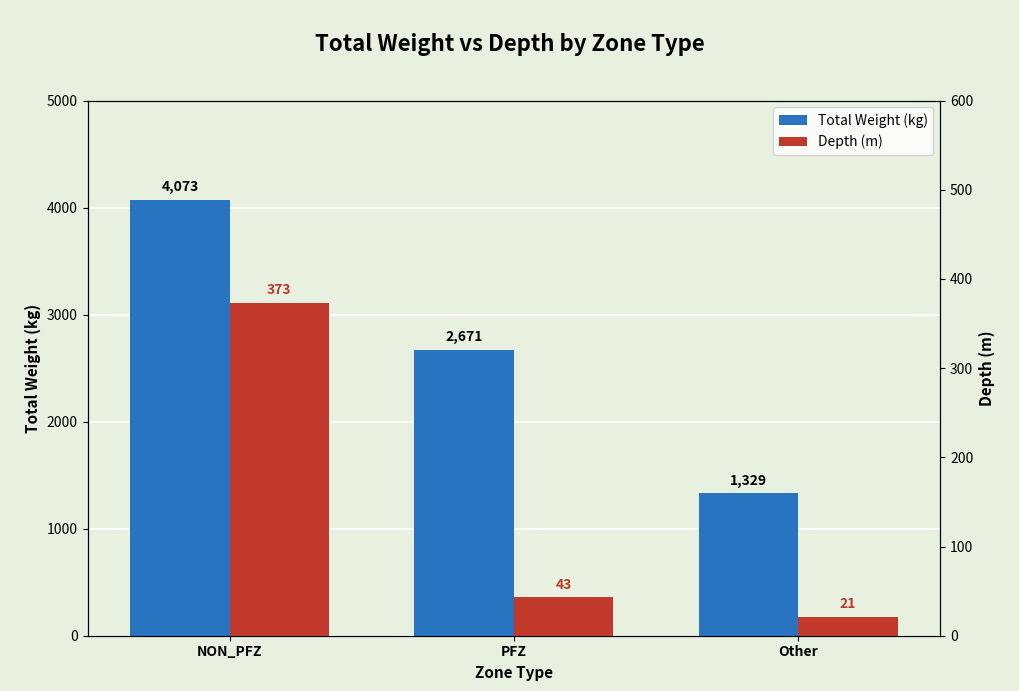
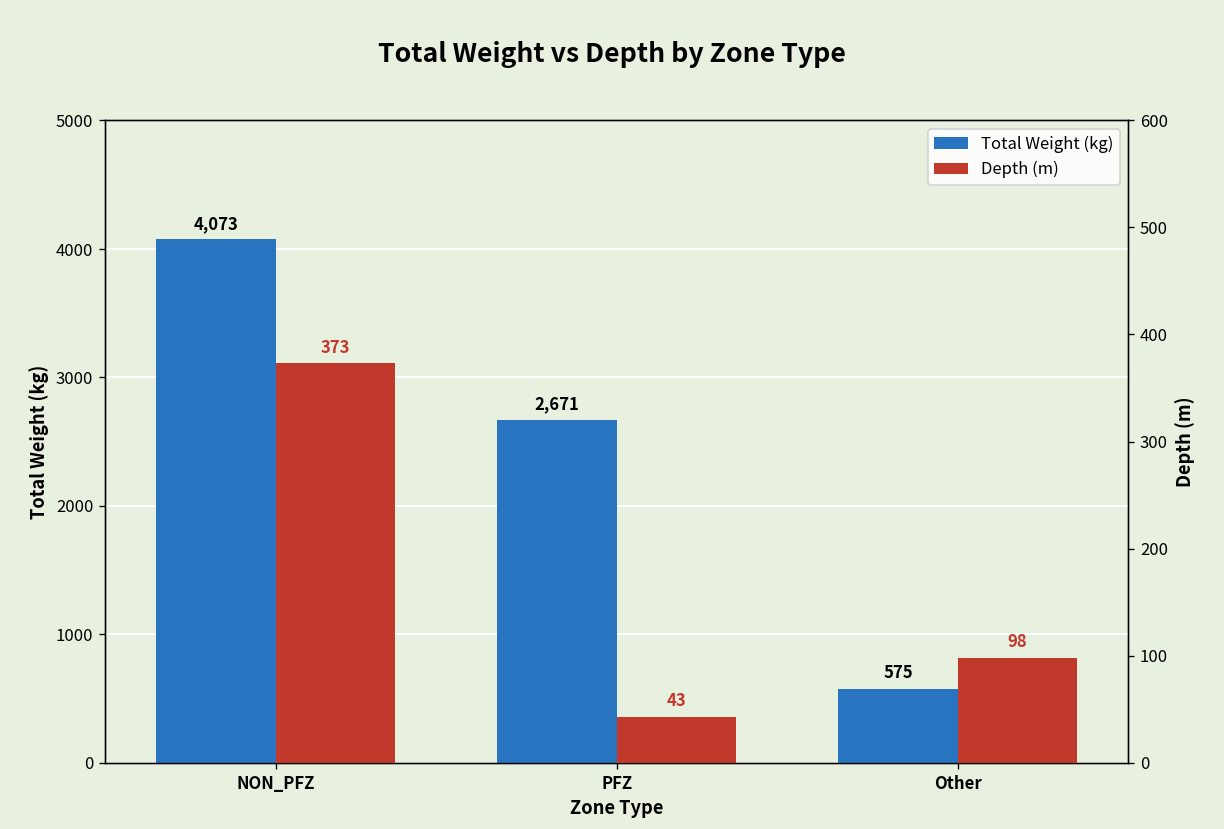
  {
    "Total Weight (kg)": {
      "NON_PFZ": "4,073",
      "PFZ": "2,671",
-     "Other": "1,329"
+     "Other": "575"
    },
    "Depth (m)": {
      "NON_PFZ": "373",
      "PFZ": "43",
-     "Other": "21"
+     "Other": "98"
    }
  }
